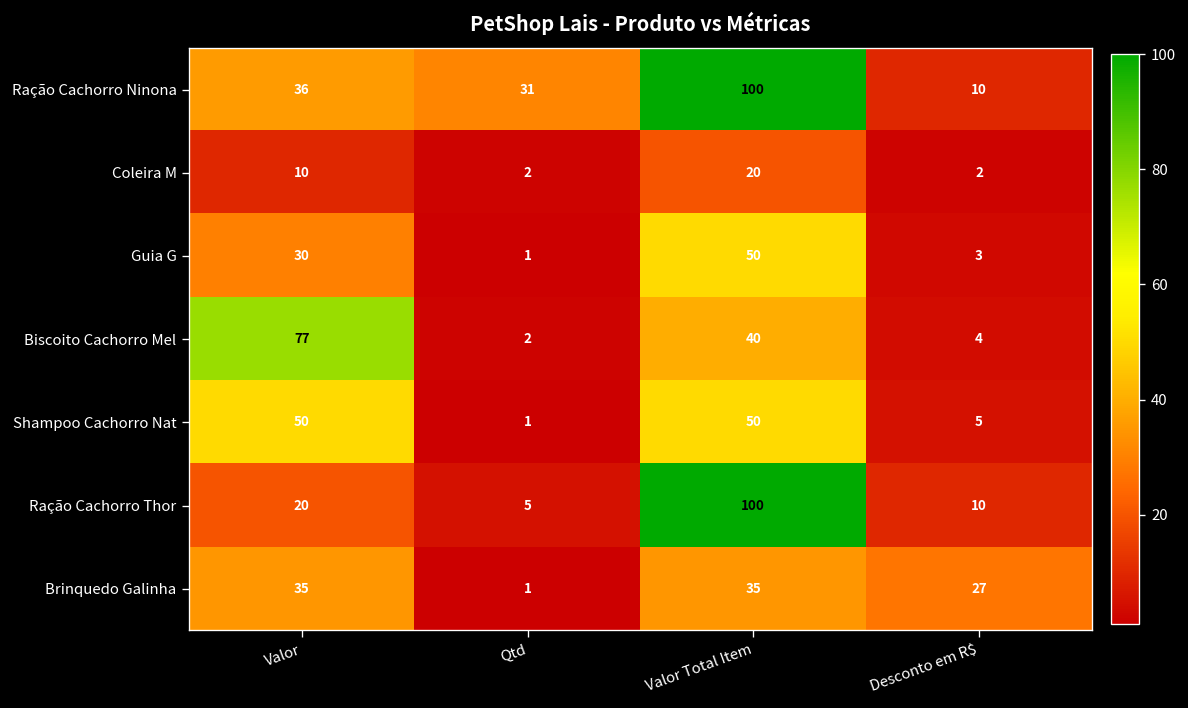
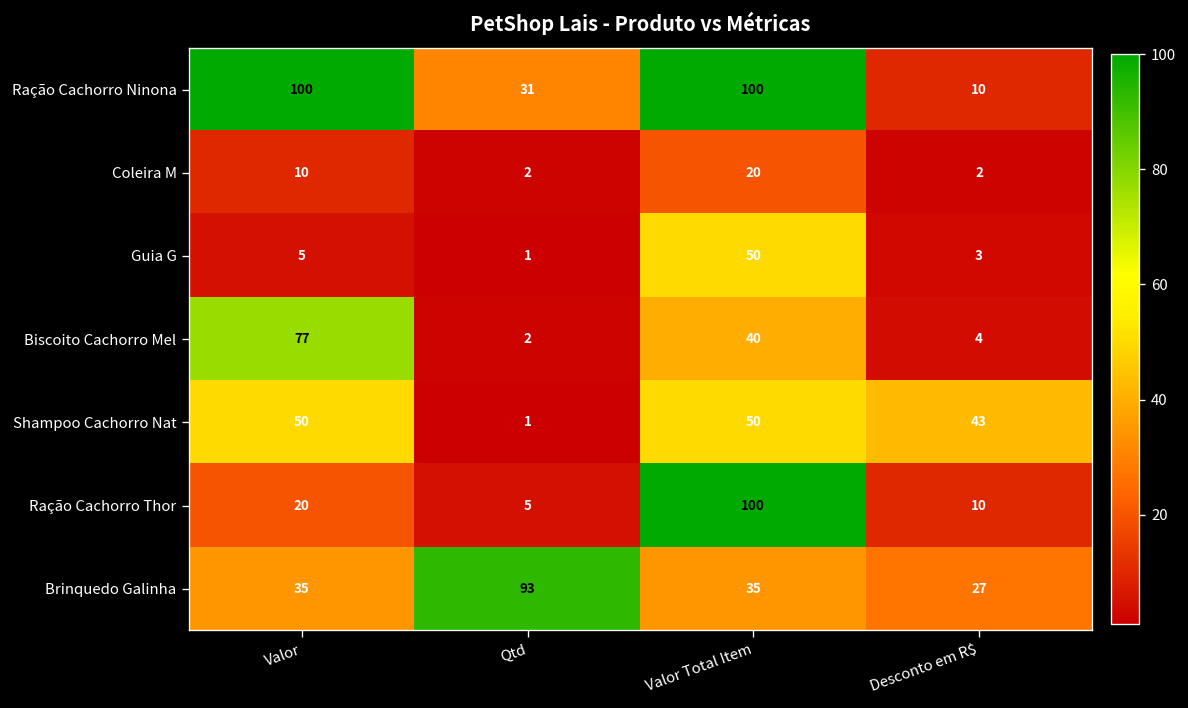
  {
    "Ração Cachorro Ninona": {
-     "Valor": 36,
+     "Valor": 100,
      "Qtd": 31,
      "Valor Total Item": 100,
      "Desconto em R$": 10
    },
    "Coleira M": {
      "Valor": 10,
      "Qtd": 2,
      "Valor Total Item": 20,
      "Desconto em R$": 2
    },
    "Guia G": {
-     "Valor": 30,
+     "Valor": 5,
      "Qtd": 1,
      "Valor Total Item": 50,
      "Desconto em R$": 3
    },
    "Biscoito Cachorro Mel": {
      "Valor": 77,
      "Qtd": 2,
      "Valor Total Item": 40,
      "Desconto em R$": 4
    },
    "Shampoo Cachorro Nat": {
      "Valor": 50,
      "Qtd": 1,
      "Valor Total Item": 50,
-     "Desconto em R$": 5
+     "Desconto em R$": 43
    },
    "Ração Cachorro Thor": {
      "Valor": 20,
      "Qtd": 5,
      "Valor Total Item": 100,
      "Desconto em R$": 10
    },
    "Brinquedo Galinha": {
      "Valor": 35,
-     "Qtd": 1,
+     "Qtd": 93,
      "Valor Total Item": 35,
      "Desconto em R$": 27
    }
  }
